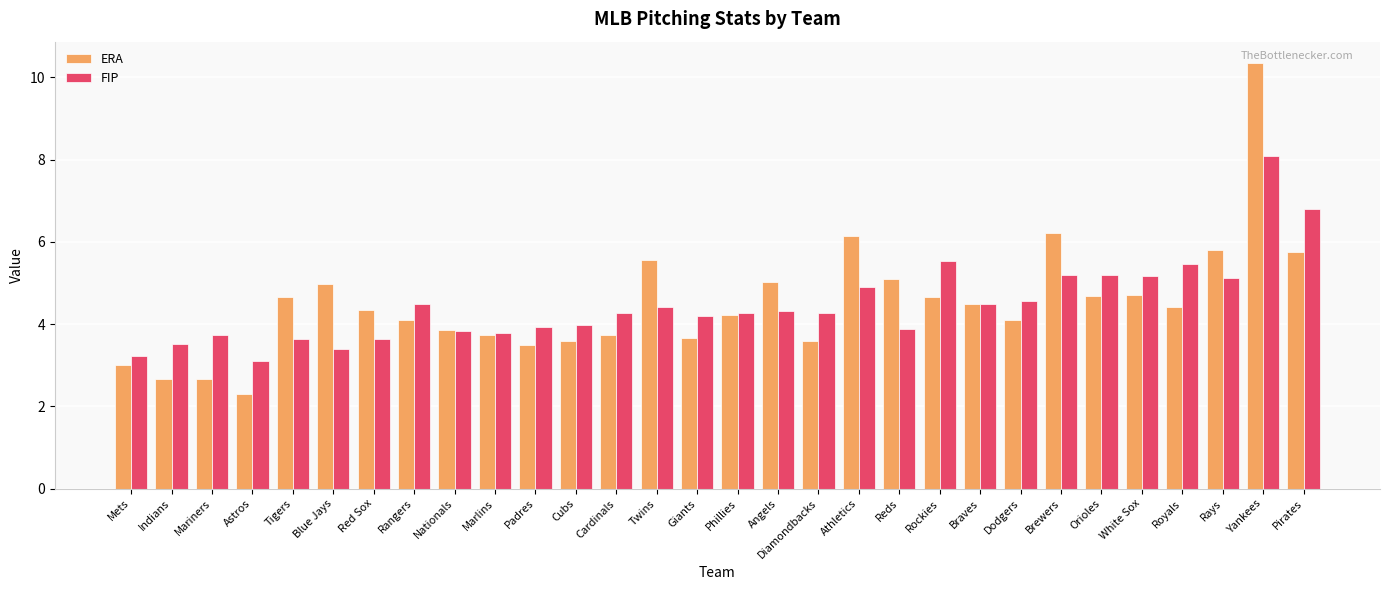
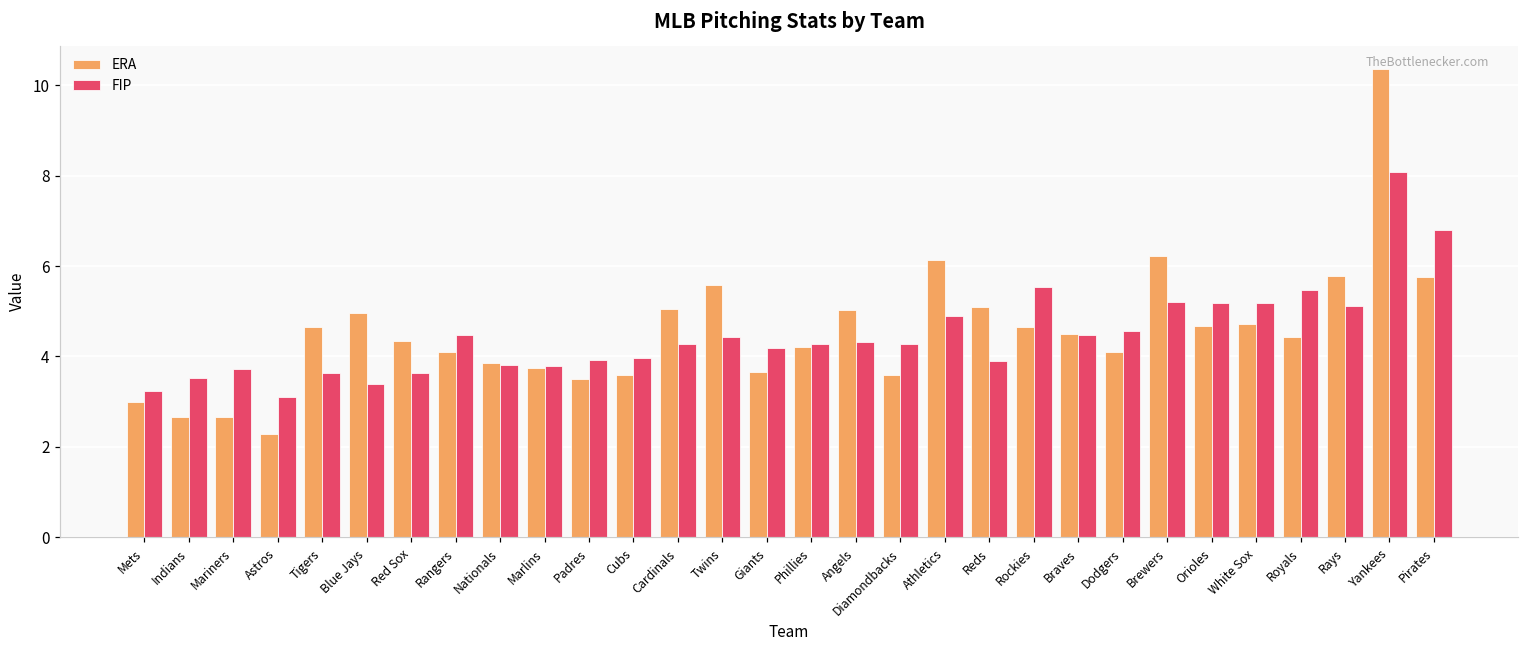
  {
    "ERA": {
      "Mets": 3.0,
      "Indians": 2.7,
      "Mariners": 2.7,
      "Astros": 2.3,
      "Tigers": 4.7,
      "Blue Jays": 5.0,
      "Red Sox": 4.4,
      "Rangers": 4.1,
      "Nationals": 3.9,
      "Marlins": 3.7,
      "Padres": 3.5,
      "Cubs": 3.6,
-     "Cardinals": 3.7,
+     "Cardinals": 5.1,
      "Twins": 5.6,
      "Giants": 3.7,
      "Phillies": 4.2,
      "Angels": 5.0,
      "Diamondbacks": 3.6,
      "Athletics": 6.1,
      "Reds": 5.1,
      "Rockies": 4.7,
      "Braves": 4.5,
      "Dodgers": 4.1,
      "Brewers": 6.2,
      "Orioles": 4.7,
      "White Sox": 4.7,
      "Royals": 4.4,
      "Rays": 5.8,
      "Yankees": 10.4,
      "Pirates": 5.8
    },
    "FIP": {
      "Mets": 3.2,
      "Indians": 3.5,
      "Mariners": 3.7,
      "Astros": 3.1,
      "Tigers": 3.6,
      "Blue Jays": 3.4,
      "Red Sox": 3.6,
      "Rangers": 4.5,
      "Nationals": 3.8,
      "Marlins": 3.8,
      "Padres": 3.9,
      "Cubs": 4.0,
      "Cardinals": 4.3,
      "Twins": 4.4,
      "Giants": 4.2,
      "Phillies": 4.3,
      "Angels": 4.3,
      "Diamondbacks": 4.3,
      "Athletics": 4.9,
      "Reds": 3.9,
      "Rockies": 5.5,
      "Braves": 4.5,
      "Dodgers": 4.6,
      "Brewers": 5.2,
      "Orioles": 5.2,
      "White Sox": 5.2,
      "Royals": 5.5,
      "Rays": 5.1,
      "Yankees": 8.1,
      "Pirates": 6.8
    }
  }
